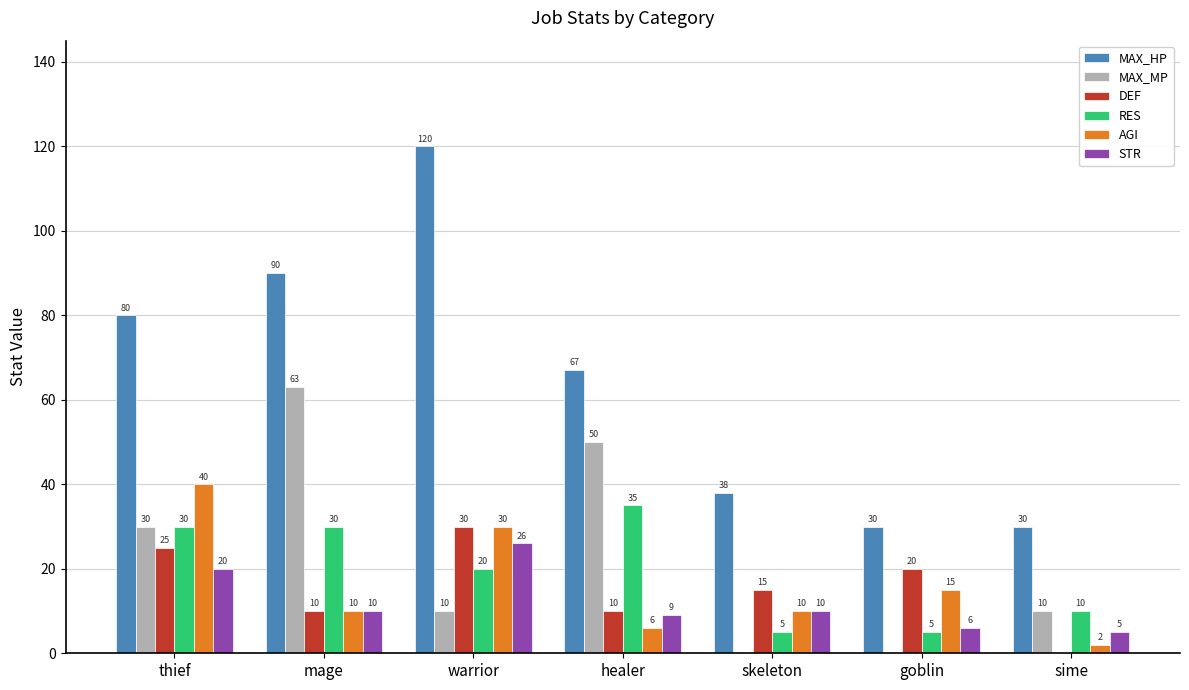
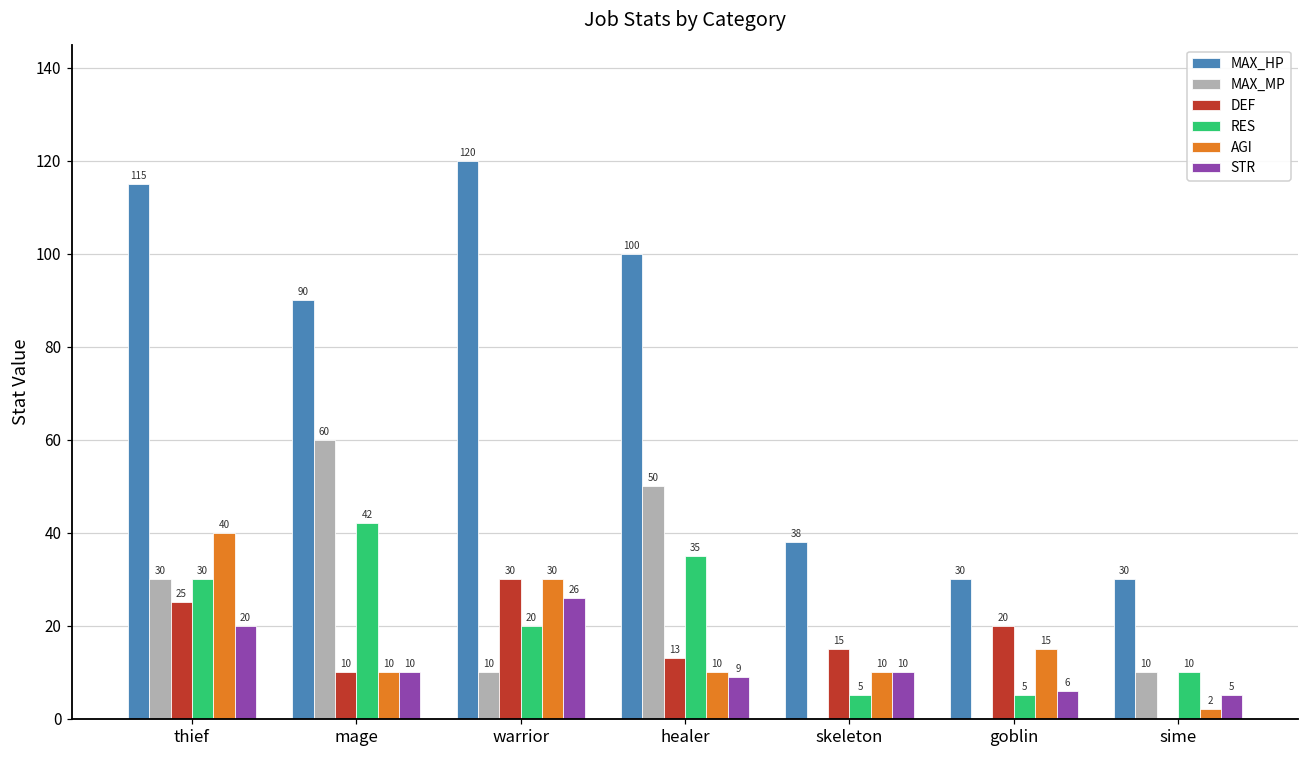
  {
    "MAX_HP": {
-     "thief": 80,
+     "thief": 115,
      "mage": 90,
      "warrior": 120,
-     "healer": 67,
+     "healer": 100,
      "skeleton": 38,
      "goblin": 30,
      "sime": 30
    },
    "MAX_MP": {
      "thief": 30,
-     "mage": 63,
+     "mage": 60,
      "warrior": 10,
      "healer": 50,
      "sime": 10
    },
    "DEF": {
      "thief": 25,
      "mage": 10,
      "warrior": 30,
-     "healer": 10,
+     "healer": 13,
      "skeleton": 15,
      "goblin": 20
    },
    "RES": {
      "thief": 30,
-     "mage": 30,
+     "mage": 42,
      "warrior": 20,
      "healer": 35,
      "skeleton": 5,
      "goblin": 5,
      "sime": 10
    },
    "AGI": {
      "thief": 40,
      "mage": 10,
      "warrior": 30,
-     "healer": 6,
+     "healer": 10,
      "skeleton": 10,
      "goblin": 15,
      "sime": 2
    },
    "STR": {
      "thief": 20,
      "mage": 10,
      "warrior": 26,
      "healer": 9,
      "skeleton": 10,
      "goblin": 6,
      "sime": 5
    }
  }
